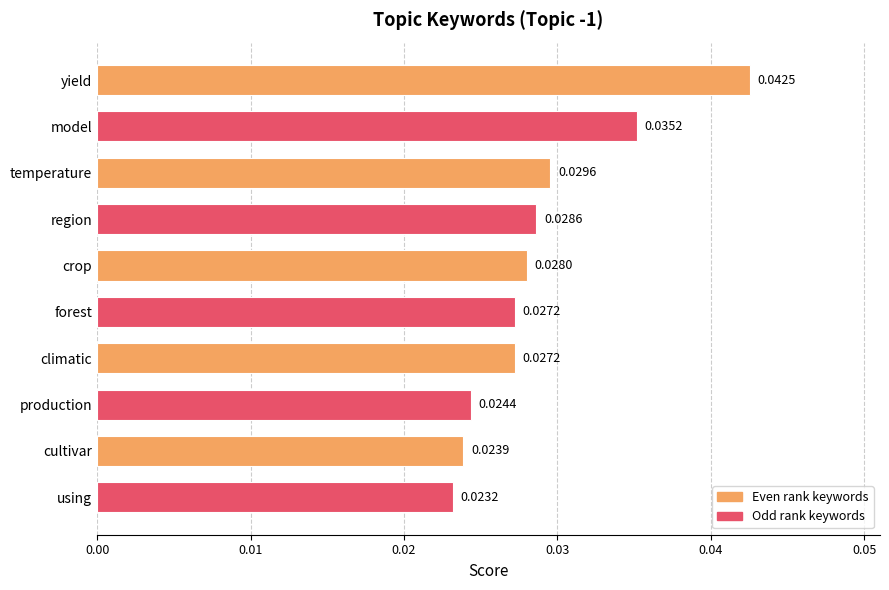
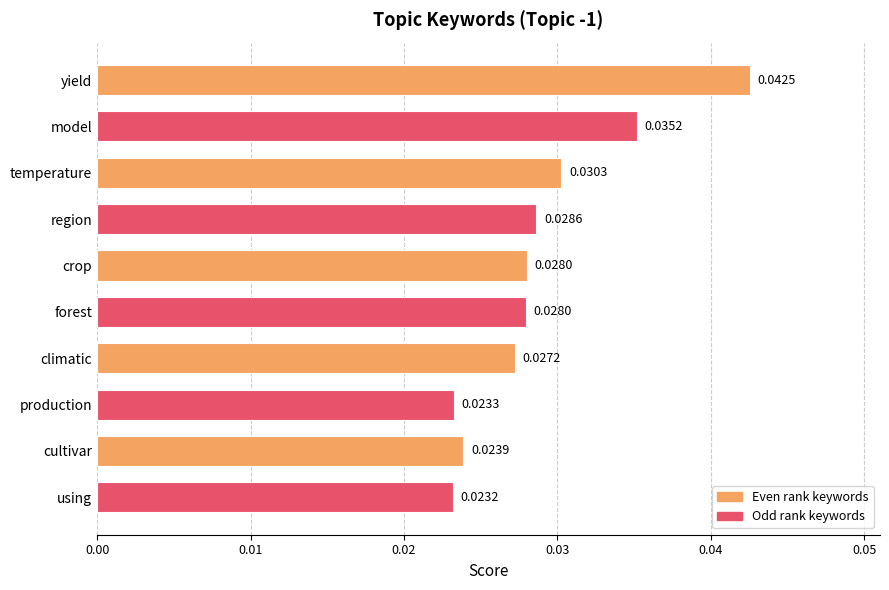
  {
    "yield": 0.0425,
    "model": 0.0352,
-   "temperature": 0.0296,
+   "temperature": 0.0303,
    "region": 0.0286,
    "crop": 0.0280,
-   "forest": 0.0272,
+   "forest": 0.0280,
    "climatic": 0.0272,
-   "production": 0.0244,
+   "production": 0.0233,
    "cultivar": 0.0239,
    "using": 0.0232
  }
